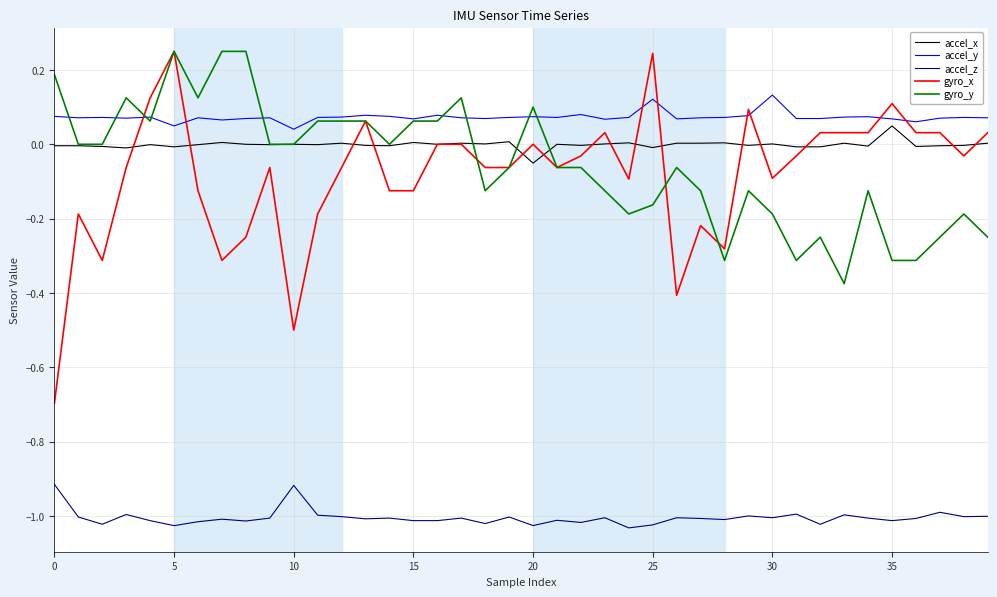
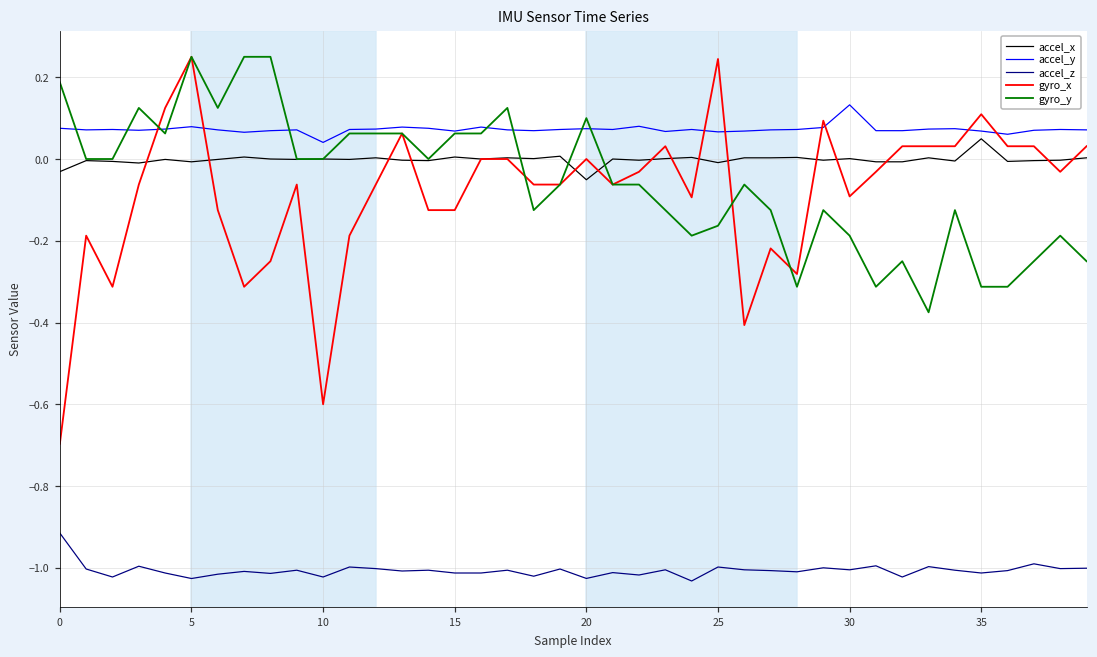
  {
    "accel_x": {
-     "0": 0.00,
+     "0": -0.03,
      "5": -0.01,
      "15": 0.00,
      "20": -0.05,
      "25": -0.01,
      "30": 0.00,
      "35": 0.05
    },
    "accel_y": {
      "0": 0.08,
-     "5": 0.05,
+     "5": 0.08,
      "10": 0.04,
      "20": 0.07,
-     "25": 0.12,
+     "25": 0.07,
      "30": 0.13,
      "35": 0.07
    },
    "accel_z": {
      "0": -0.92,
      "5": -1.03,
-     "10": -0.92,
+     "10": -1.02,
      "15": -1.01,
      "20": -1.03,
-     "25": -1.02,
+     "25": -1.00,
      "30": -1.00,
      "35": -1.01
    },
    "gyro_x": {
      "0": -0.7,
-     "10": -0.5,
+     "10": -0.6,
      "15": -0.13,
      "20": 0.0,
      "25": 0.24,
      "30": -0.09,
      "35": 0.11
    },
    "gyro_y": {
      "0": 0.19,
      "20": 0.10,
      "25": -0.16,
      "30": -0.19,
      "35": -0.31
    }
  }
